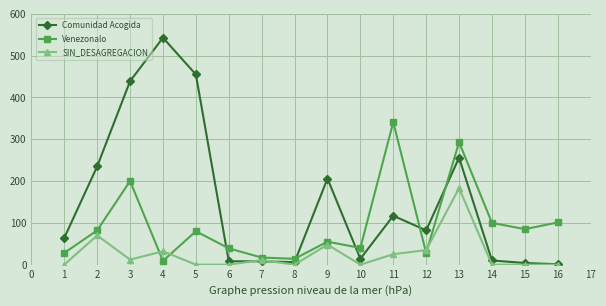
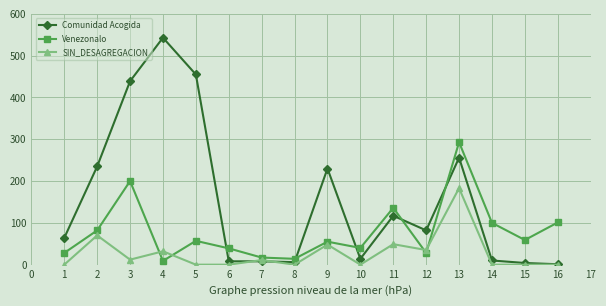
  {
    "Comunidad Acogida": {
      "1": 60,
      "2": 240,
      "3": 440,
      "4": 540,
      "5": 460,
      "6": 10,
-     "9": 210,
+     "9": 230,
      "10": 10,
      "11": 120,
      "12": 80,
      "13": 260,
      "14": 10
    },
    "Venezonalo": {
      "1": 30,
      "2": 80,
      "3": 200,
      "4": 10,
-     "5": 80,
+     "5": 60,
      "6": 40,
      "8": 10,
      "9": 60,
      "10": 40,
-     "11": 340,
+     "11": 140,
      "12": 30,
      "13": 290,
      "14": 100,
-     "15": 90,
+     "15": 60,
      "16": 100
    },
    "SIN_DESAGREGACION": {
      "1": 0,
      "2": 70,
      "3": 10,
      "4": 30,
      "5": 0,
      "6": 0,
      "9": 50,
      "10": 0,
-     "11": 30,
+     "11": 50,
      "12": 40,
      "13": 180,
      "14": 0
    }
  }
